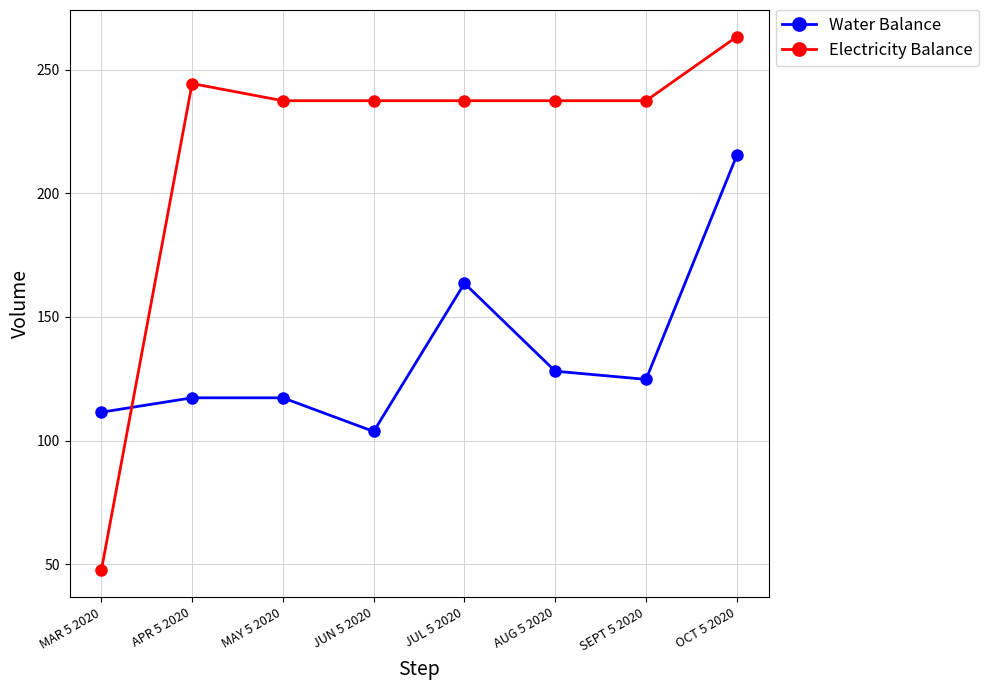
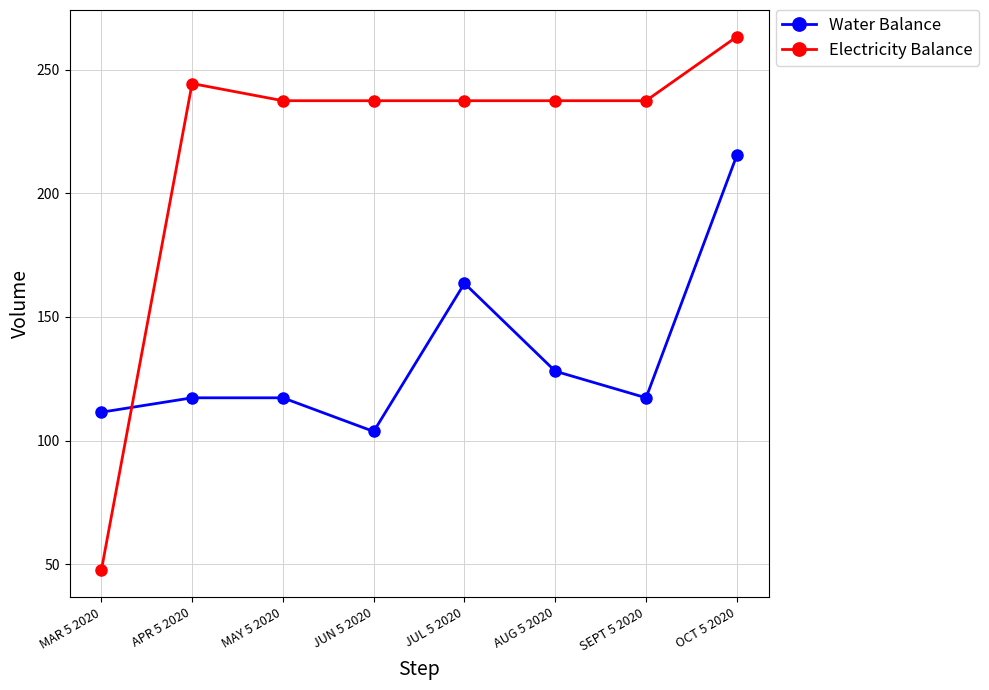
  {
    "Water Balance": {
      "MAR 5 2020": 111,
      "APR 5 2020": 117,
      "MAY 5 2020": 117,
      "JUN 5 2020": 104,
      "JUL 5 2020": 164,
      "AUG 5 2020": 128,
-     "SEPT 5 2020": 125,
+     "SEPT 5 2020": 117,
      "OCT 5 2020": 215
    },
    "Electricity Balance": {
      "MAR 5 2020": 47,
      "APR 5 2020": 244,
      "MAY 5 2020": 237,
      "JUN 5 2020": 237,
      "JUL 5 2020": 237,
      "AUG 5 2020": 237,
      "SEPT 5 2020": 237,
      "OCT 5 2020": 263
    }
  }
